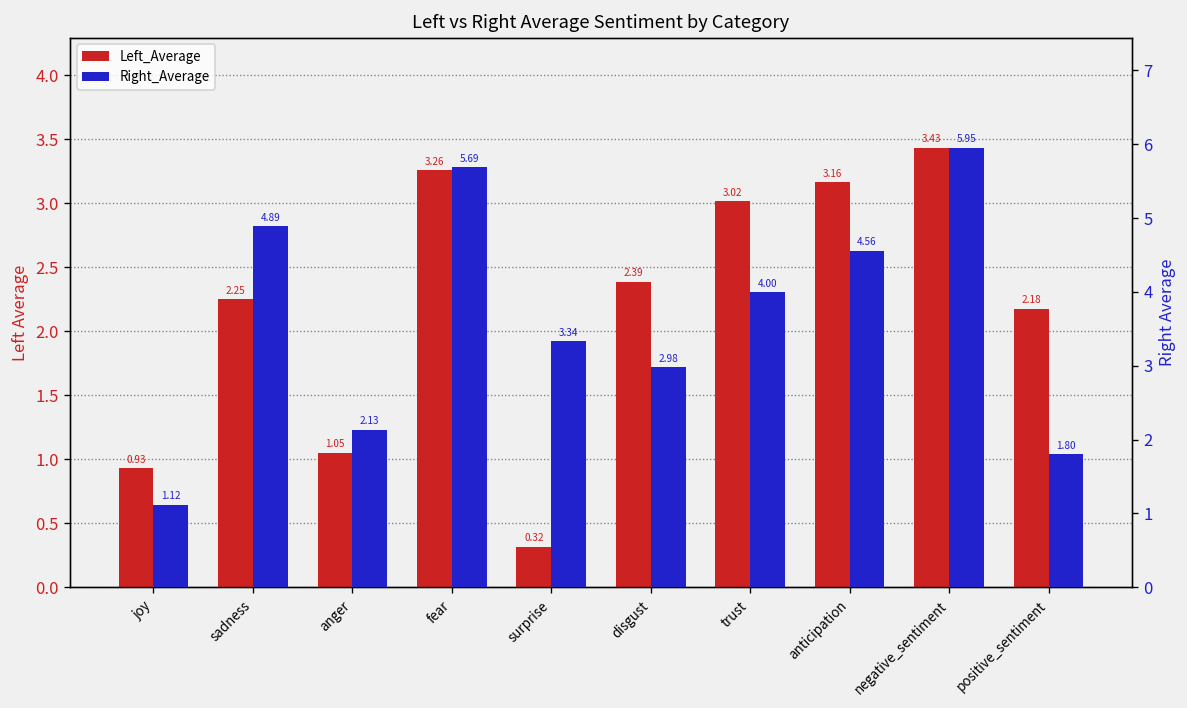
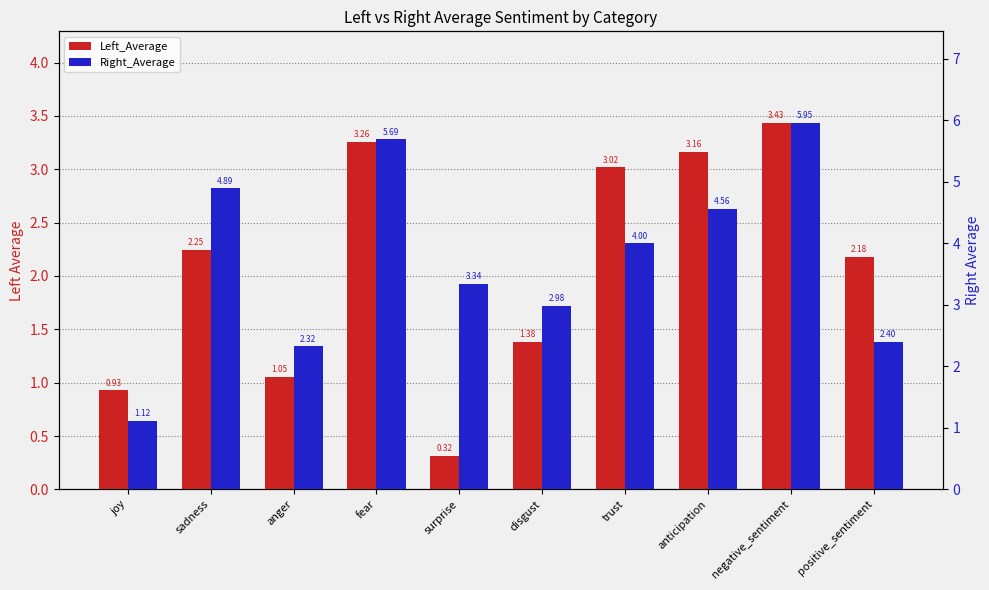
  {
    "Left_Average": {
      "joy": 0.93,
      "sadness": 2.25,
      "anger": 1.05,
      "fear": 3.26,
      "surprise": 0.32,
-     "disgust": 2.39,
+     "disgust": 1.38,
      "trust": 3.02,
      "anticipation": 3.16,
      "negative_sentiment": 3.43,
      "positive_sentiment": 2.18
    },
    "Right_Average": {
      "joy": 1.12,
      "sadness": 4.89,
-     "anger": 2.13,
+     "anger": 2.32,
      "fear": 5.69,
      "surprise": 3.34,
      "disgust": 2.98,
      "trust": 4.00,
      "anticipation": 4.56,
      "negative_sentiment": 5.95,
-     "positive_sentiment": 1.80
+     "positive_sentiment": 2.40
    }
  }
